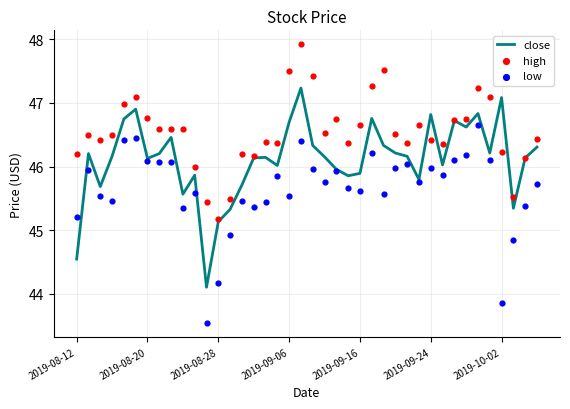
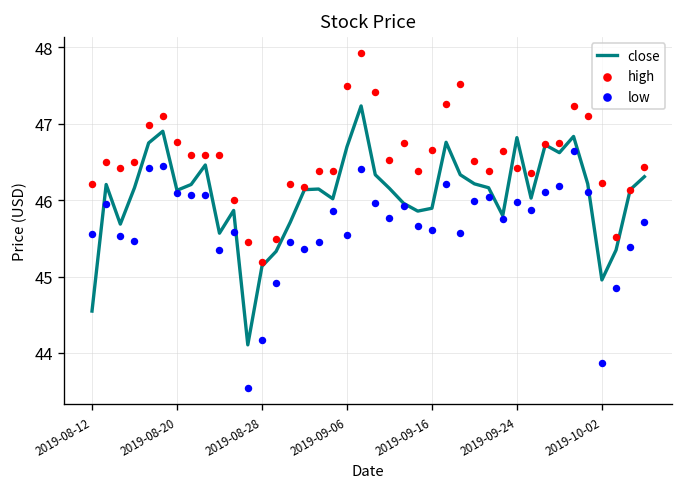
  {
    "close": {
      "2019-08-12": 44.5,
      "2019-08-28": 45.1,
      "2019-09-06": 46.7,
      "2019-09-16": 45.9,
      "2019-09-24": 46.8,
-     "2019-10-02": 47.1
+     "2019-10-02": 45.0
    },
    "low": {
-     "2019-08-12": 45.2
+     "2019-08-12": 45.6
    }
  }
